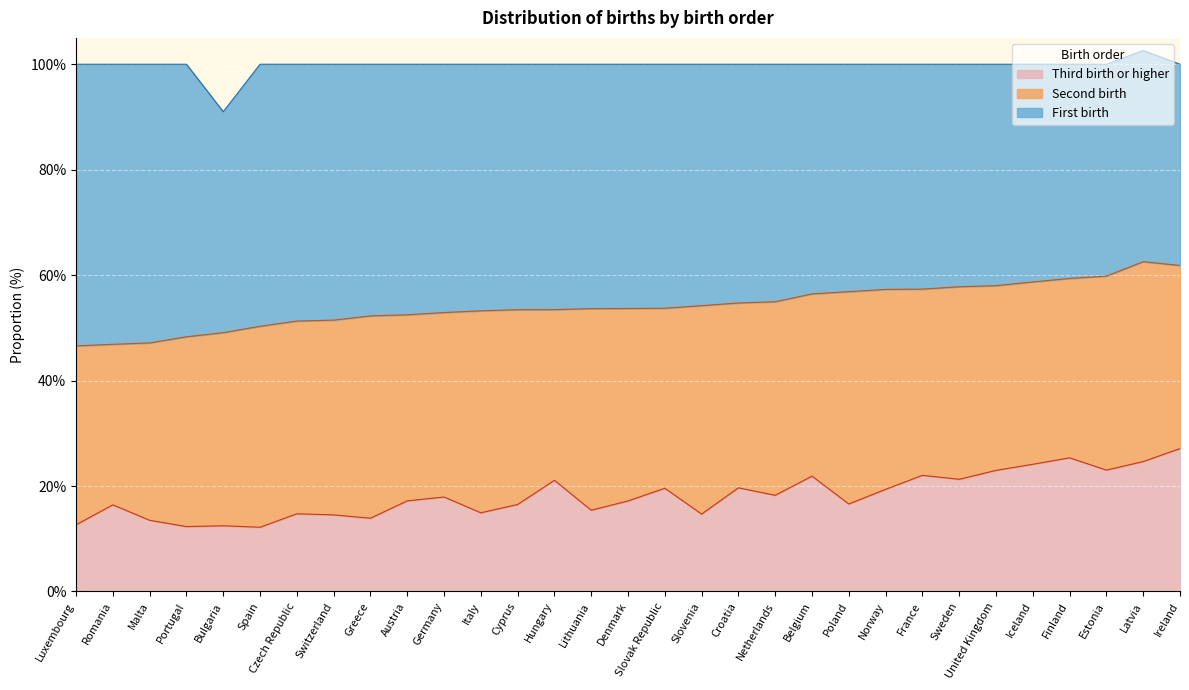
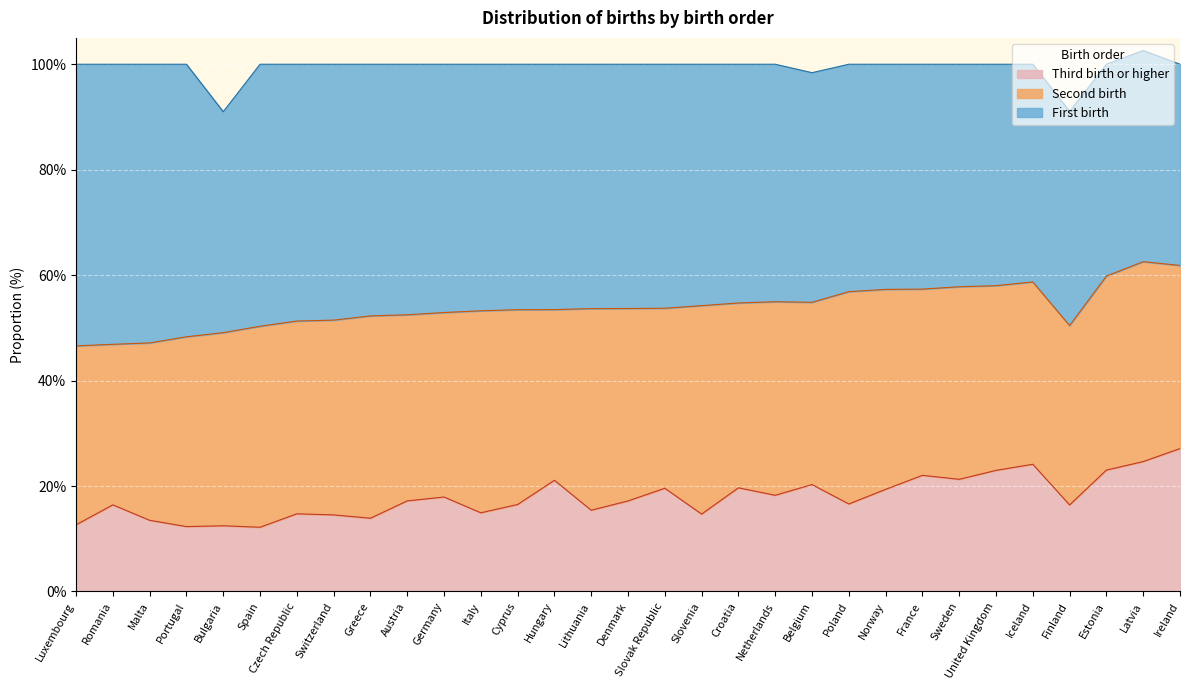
  {
    "Third birth or higher": {
      "Luxembourg": "13%",
      "Romania": "16%",
      "Malta": "13%",
      "Portugal": "12%",
      "Bulgaria": "12%",
      "Spain": "12%",
      "Czech Republic": "15%",
      "Switzerland": "15%",
      "Greece": "14%",
      "Austria": "17%",
      "Germany": "18%",
      "Italy": "15%",
      "Cyprus": "16%",
      "Hungary": "21%",
      "Lithuania": "15%",
      "Denmark": "17%",
      "Slovak Republic": "20%",
      "Slovenia": "15%",
      "Croatia": "20%",
      "Netherlands": "18%",
-     "Belgium": "22%",
+     "Belgium": "20%",
      "Poland": "17%",
      "Norway": "19%",
      "France": "22%",
      "Sweden": "21%",
      "United Kingdom": "23%",
      "Iceland": "24%",
-     "Finland": "25%",
+     "Finland": "16%",
      "Estonia": "23%",
      "Latvia": "25%",
      "Ireland": "27%"
    },
    "Second birth": {
      "Luxembourg": "34%",
      "Romania": "30%",
      "Malta": "34%",
      "Portugal": "36%",
      "Bulgaria": "37%",
      "Spain": "38%",
      "Czech Republic": "37%",
      "Switzerland": "37%",
      "Greece": "38%",
      "Austria": "35%",
      "Germany": "35%",
      "Italy": "38%",
      "Cyprus": "37%",
      "Hungary": "32%",
      "Lithuania": "38%",
      "Denmark": "37%",
      "Slovak Republic": "34%",
      "Slovenia": "40%",
      "Croatia": "35%",
      "Netherlands": "37%",
      "Belgium": "35%",
      "Poland": "40%",
      "Norway": "38%",
      "France": "35%",
      "Sweden": "37%",
      "United Kingdom": "35%",
      "Iceland": "35%",
      "Finland": "34%",
      "Estonia": "37%",
      "Latvia": "38%",
      "Ireland": "35%"
    },
    "First birth": {
      "Luxembourg": "53%",
      "Romania": "53%",
      "Malta": "53%",
      "Portugal": "52%",
      "Bulgaria": "42%",
      "Spain": "50%",
      "Czech Republic": "49%",
      "Switzerland": "49%",
      "Greece": "48%",
      "Austria": "48%",
      "Germany": "47%",
      "Italy": "47%",
      "Cyprus": "47%",
      "Hungary": "47%",
      "Lithuania": "46%",
      "Denmark": "46%",
      "Slovak Republic": "46%",
      "Slovenia": "46%",
      "Croatia": "45%",
      "Netherlands": "45%",
      "Belgium": "44%",
      "Poland": "43%",
      "Norway": "43%",
      "France": "43%",
      "Sweden": "42%",
      "United Kingdom": "42%",
      "Ireland": "38%"
    }
  }
